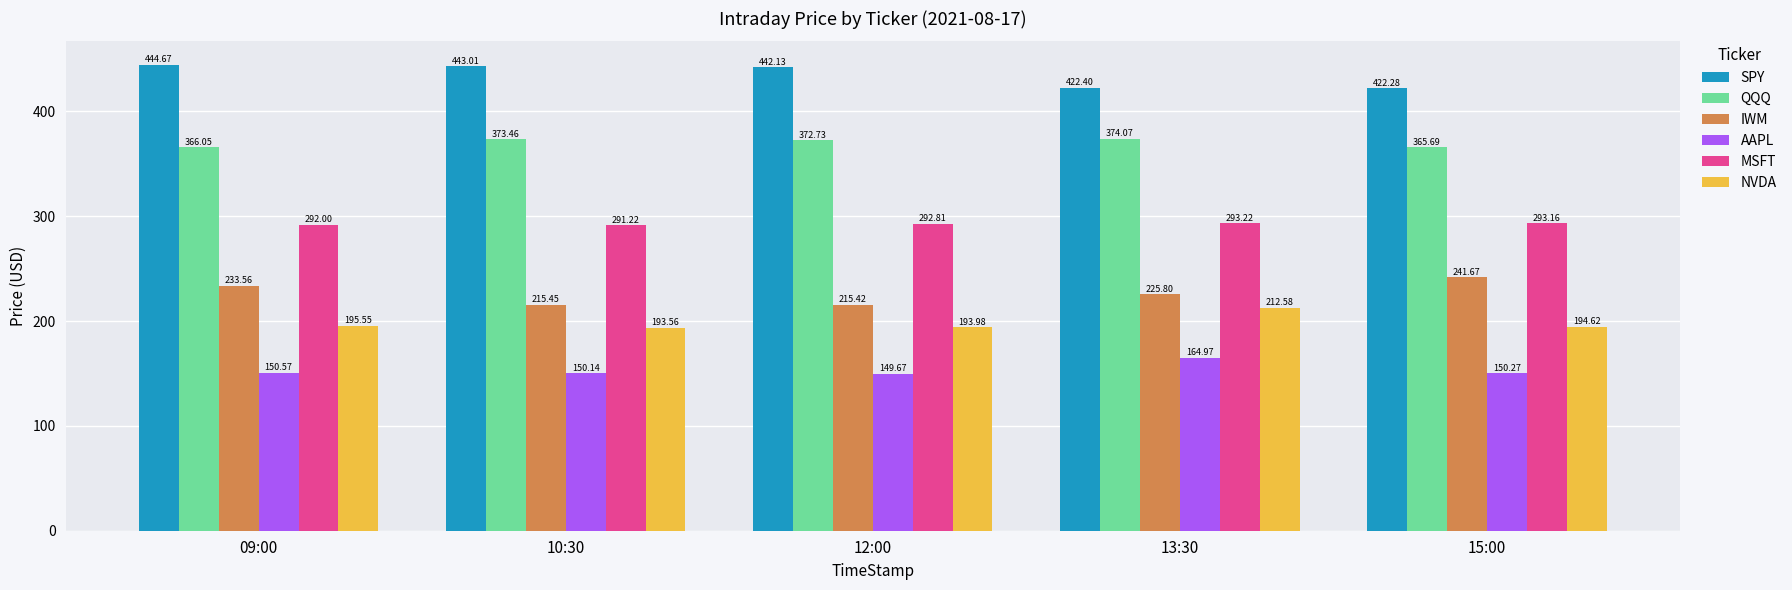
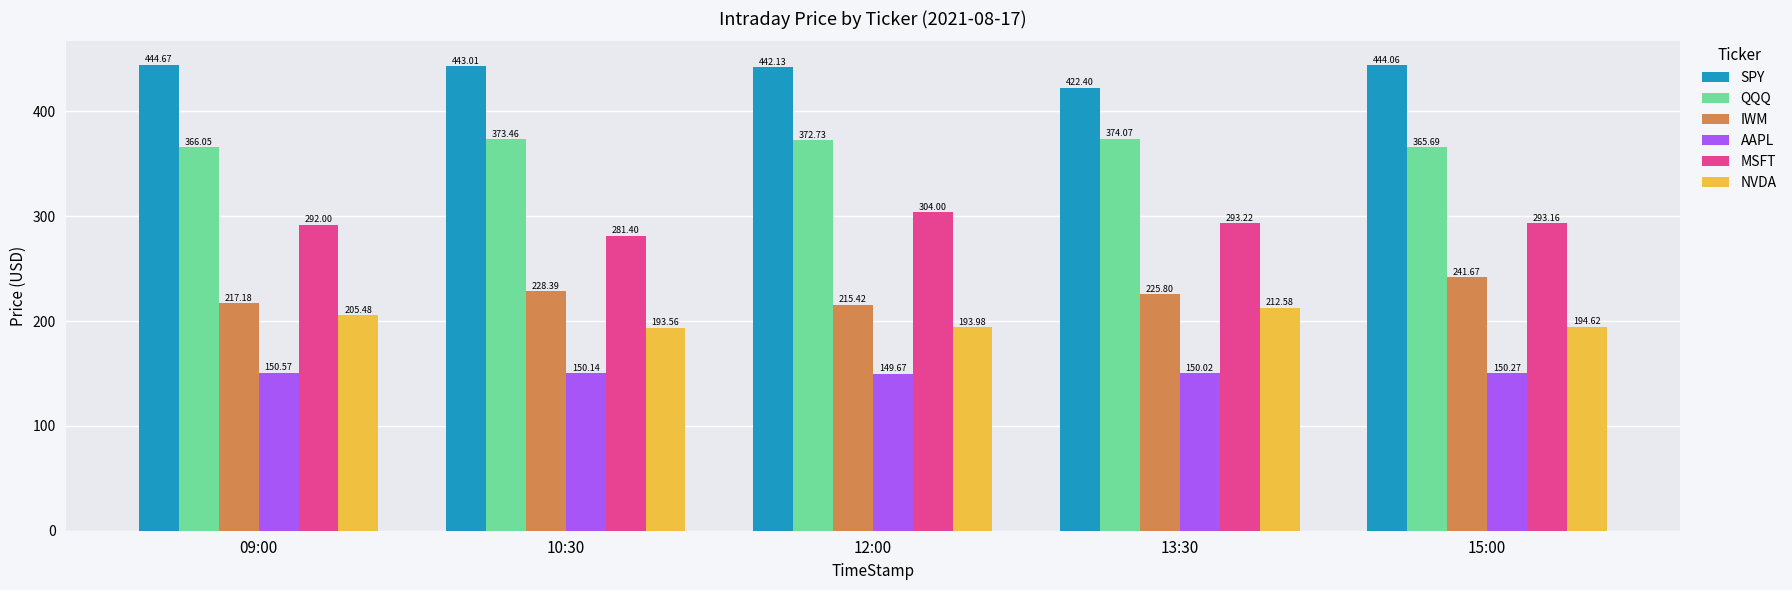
  {
    "SPY": {
      "09:00": 444.67,
      "10:30": 443.01,
      "12:00": 442.13,
      "13:30": 422.40,
-     "15:00": 422.28
+     "15:00": 444.06
    },
    "QQQ": {
      "09:00": 366.05,
      "10:30": 373.46,
      "12:00": 372.73,
      "13:30": 374.07,
      "15:00": 365.69
    },
    "IWM": {
-     "09:00": 233.56,
-     "10:30": 215.45,
+     "09:00": 217.18,
+     "10:30": 228.39,
      "12:00": 215.42,
      "13:30": 225.80,
      "15:00": 241.67
    },
    "AAPL": {
      "09:00": 150.57,
      "10:30": 150.14,
      "12:00": 149.67,
-     "13:30": 164.97,
+     "13:30": 150.02,
      "15:00": 150.27
    },
    "MSFT": {
      "09:00": 292.00,
-     "10:30": 291.22,
-     "12:00": 292.81,
+     "10:30": 281.40,
+     "12:00": 304.00,
      "13:30": 293.22,
      "15:00": 293.16
    },
    "NVDA": {
-     "09:00": 195.55,
+     "09:00": 205.48,
      "10:30": 193.56,
      "12:00": 193.98,
      "13:30": 212.58,
      "15:00": 194.62
    }
  }
